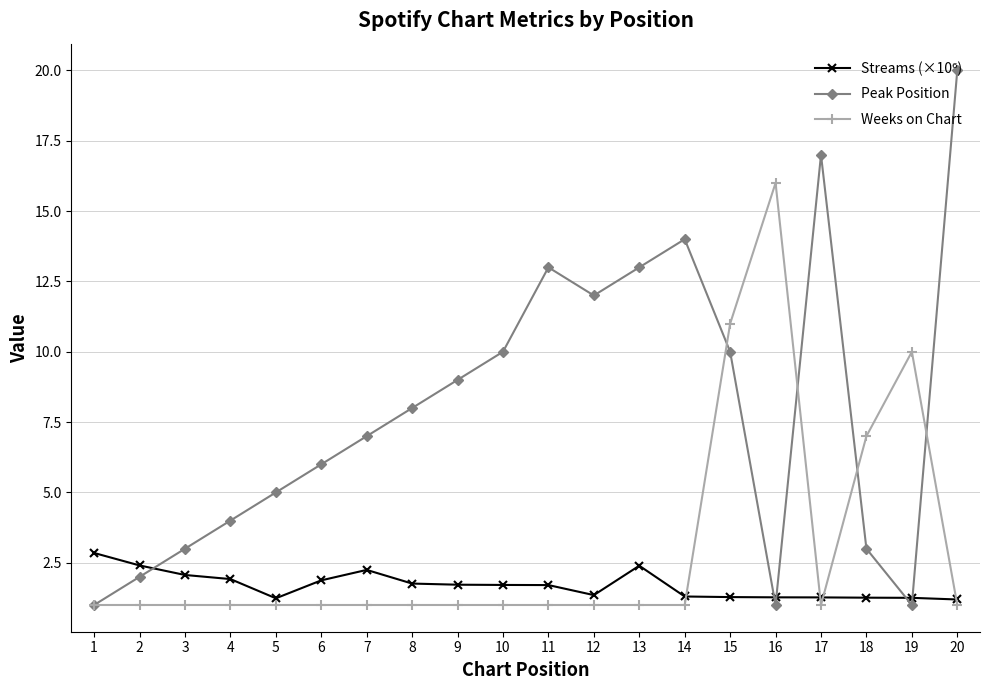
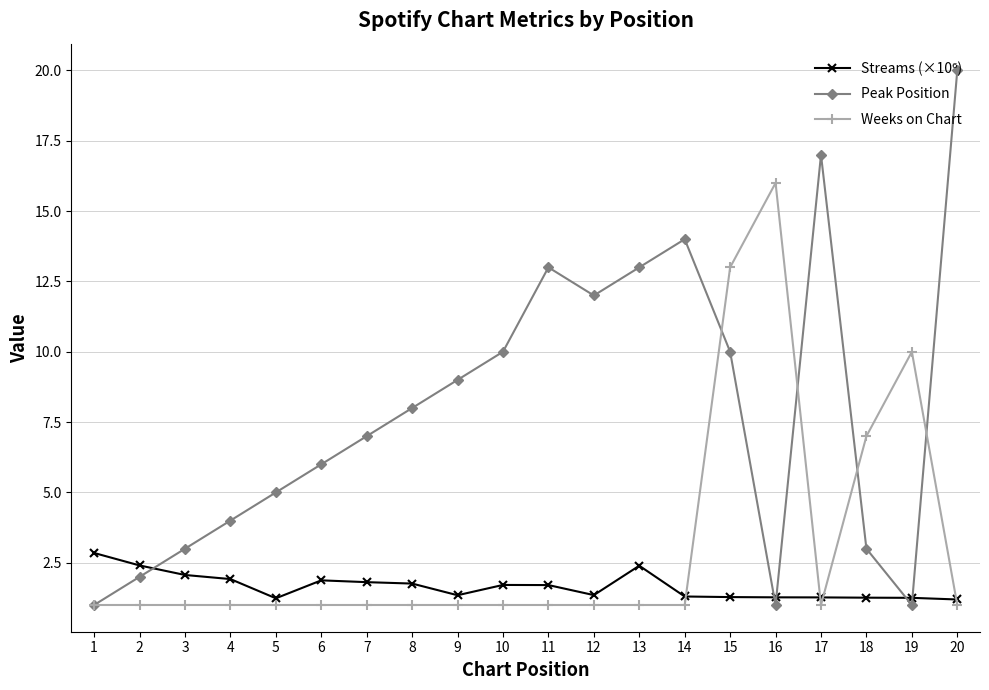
  {
    "Streams (×10⁶)": {
      "1": 2.8,
      "2": 2.4,
      "3": 2.1,
      "4": 1.9,
      "5": 1.2,
      "6": 1.9,
-     "7": 2.2,
+     "7": 1.8,
      "8": 1.8,
-     "9": 1.7,
+     "9": 1.3,
      "10": 1.7,
      "11": 1.7,
      "12": 1.4,
      "13": 2.4,
      "14": 1.3,
      "15": 1.3,
      "16": 1.3,
      "17": 1.3,
      "18": 1.3,
      "19": 1.3,
      "20": 1.2
    },
    "Peak Position": {
      "2": 2.0,
      "3": 3.0,
      "4": 4.0,
      "5": 5.0,
      "6": 6.0,
      "7": 7.0,
      "8": 8.0,
      "9": 9.0,
      "10": 10.0,
      "11": 13.0,
      "12": 12.0,
      "13": 13.0,
      "14": 14.0,
      "15": 10.0,
      "16": 1.0,
      "17": 17.0,
      "18": 3.0,
      "19": 1.0,
      "20": 20.0
    },
    "Weeks on Chart": {
      "2": 1,
      "3": 1,
      "4": 1,
      "5": 1,
      "6": 1,
      "7": 1,
      "8": 1,
      "9": 1,
      "10": 1,
      "11": 1,
      "12": 1,
      "13": 1,
      "14": 1,
-     "15": 11,
+     "15": 13,
      "16": 16,
      "17": 1,
      "18": 7,
      "19": 10,
      "20": 1
    }
  }
